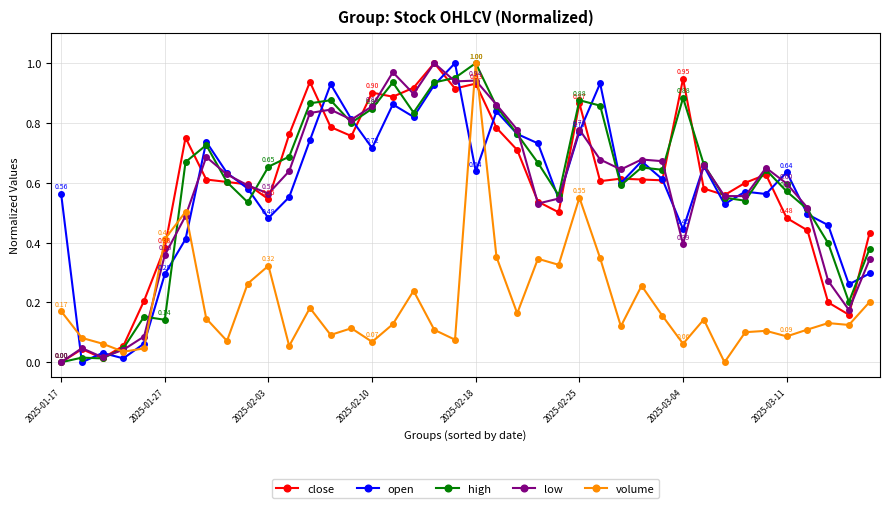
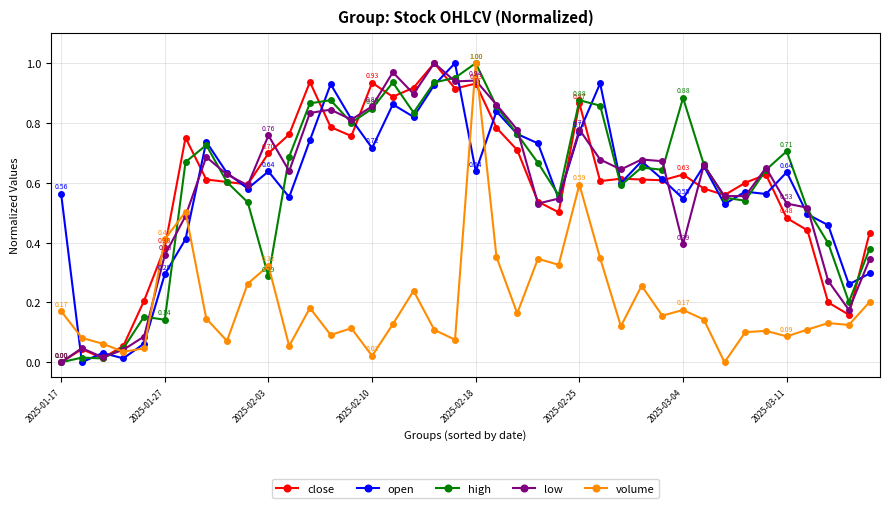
  {
    "close": {
-     "2025-02-03": 0.55,
-     "2025-02-10": 0.90,
-     "2025-03-04": 0.95,
+     "2025-02-03": 0.70,
+     "2025-02-10": 0.93,
+     "2025-03-04": 0.63,
      "2025-03-11": 0.48
    },
    "open": {
      "2025-01-17": 0.56,
      "2025-01-27": 0.29,
-     "2025-02-03": 0.48,
+     "2025-02-03": 0.64,
      "2025-02-10": 0.72,
      "2025-02-18": 0.64,
-     "2025-03-04": 0.45,
+     "2025-03-04": 0.55,
      "2025-03-11": 0.64
    },
    "high": {
      "2025-01-27": 0.14,
-     "2025-02-03": 0.65,
+     "2025-02-03": 0.29,
      "2025-03-04": 0.88,
-     "2025-03-11": 0.57
+     "2025-03-11": 0.71
    },
    "low": {
-     "2025-02-03": 0.56,
+     "2025-02-03": 0.76,
      "2025-03-04": 0.39,
-     "2025-03-11": 0.60
+     "2025-03-11": 0.53
    },
    "volume": {
      "2025-01-17": 0.17,
      "2025-01-27": 0.41,
      "2025-02-03": 0.32,
-     "2025-02-10": 0.07,
-     "2025-02-25": 0.55,
-     "2025-03-04": 0.06,
+     "2025-02-10": 0.02,
+     "2025-02-25": 0.59,
+     "2025-03-04": 0.17,
      "2025-03-11": 0.09
    }
  }
